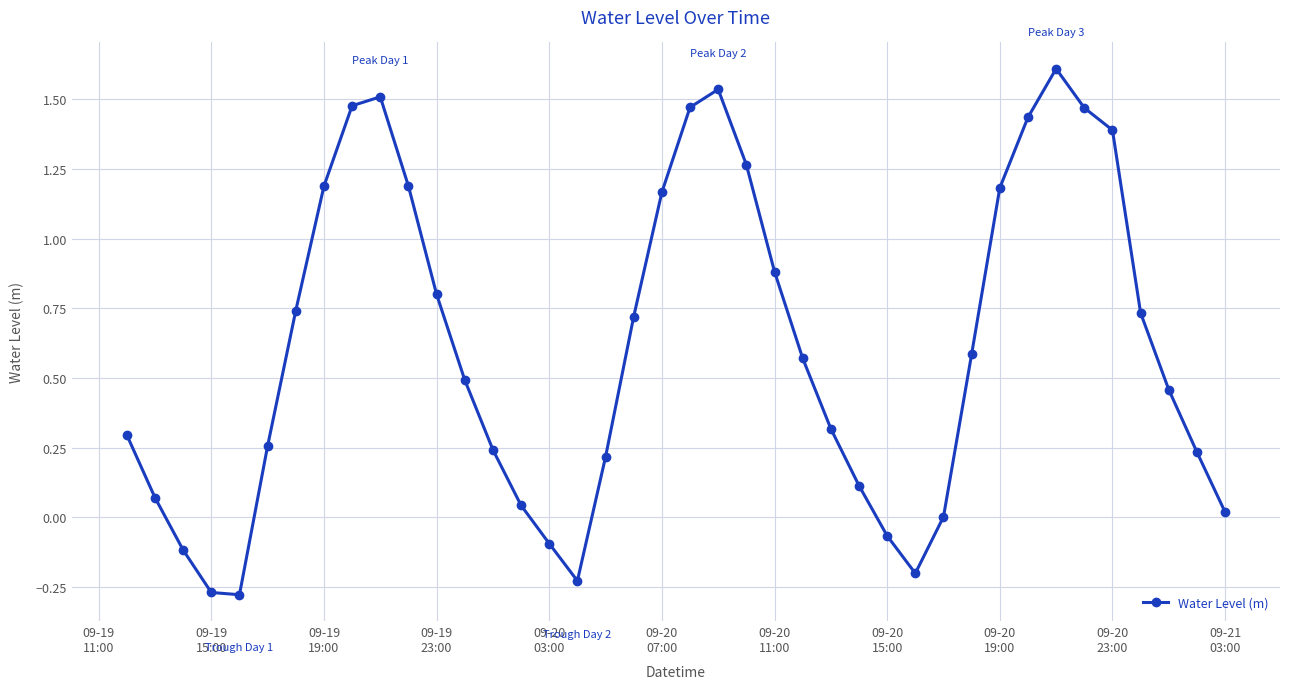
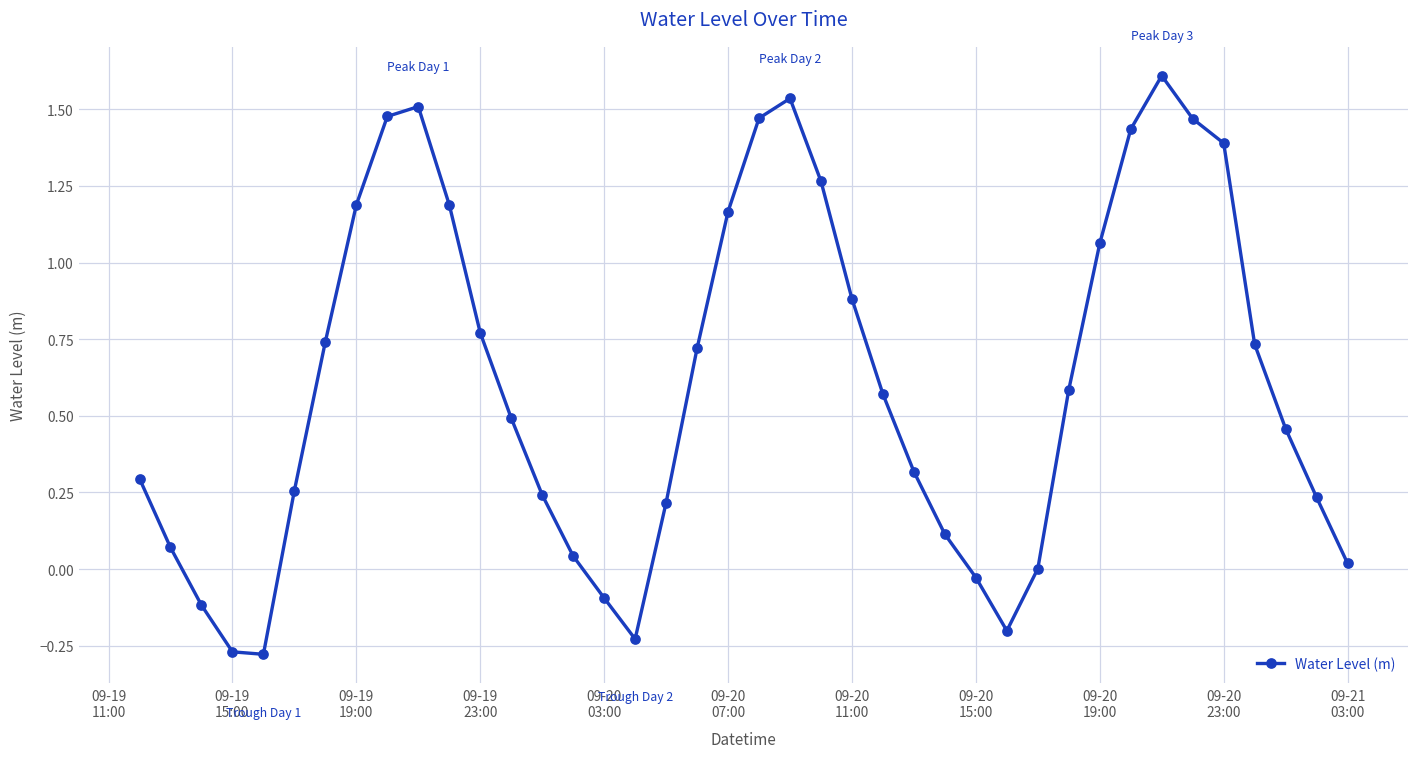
  {
    "09-19 15:00": -0.27,
    "09-19 19:00": 1.19,
-   "09-19 23:00": 0.80,
+   "09-19 23:00": 0.77,
    "09-20 03:00": -0.09,
    "09-20 07:00": 1.17,
    "09-20 11:00": 0.88,
-   "09-20 15:00": -0.07,
-   "09-20 19:00": 1.18,
+   "09-20 15:00": -0.03,
+   "09-20 19:00": 1.06,
    "09-20 23:00": 1.39,
    "09-21 03:00": 0.02
  }
